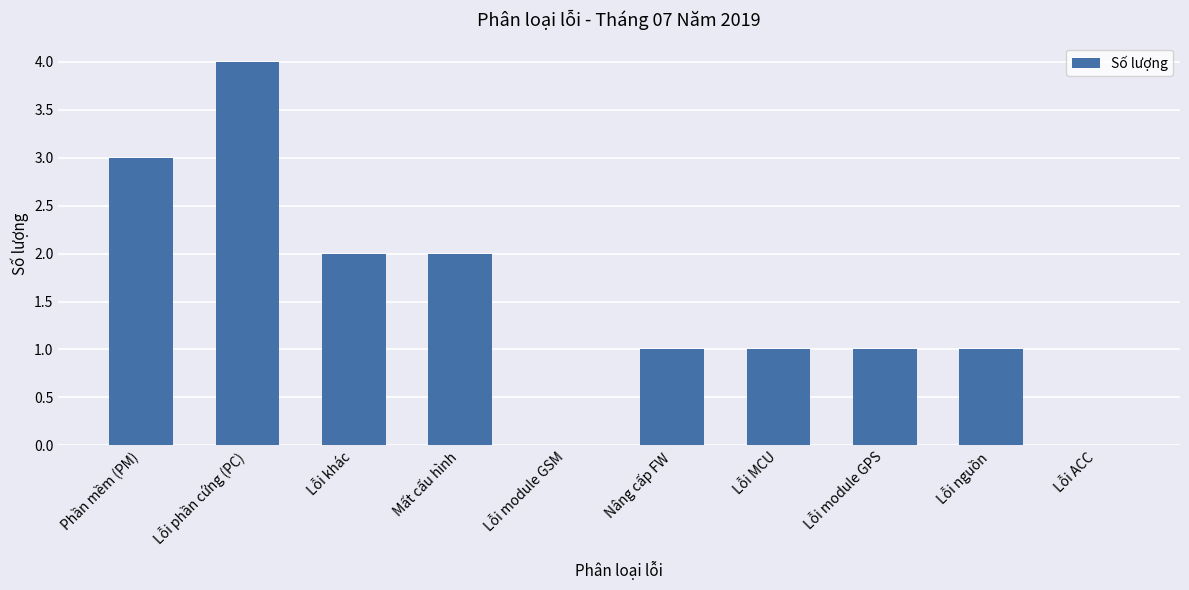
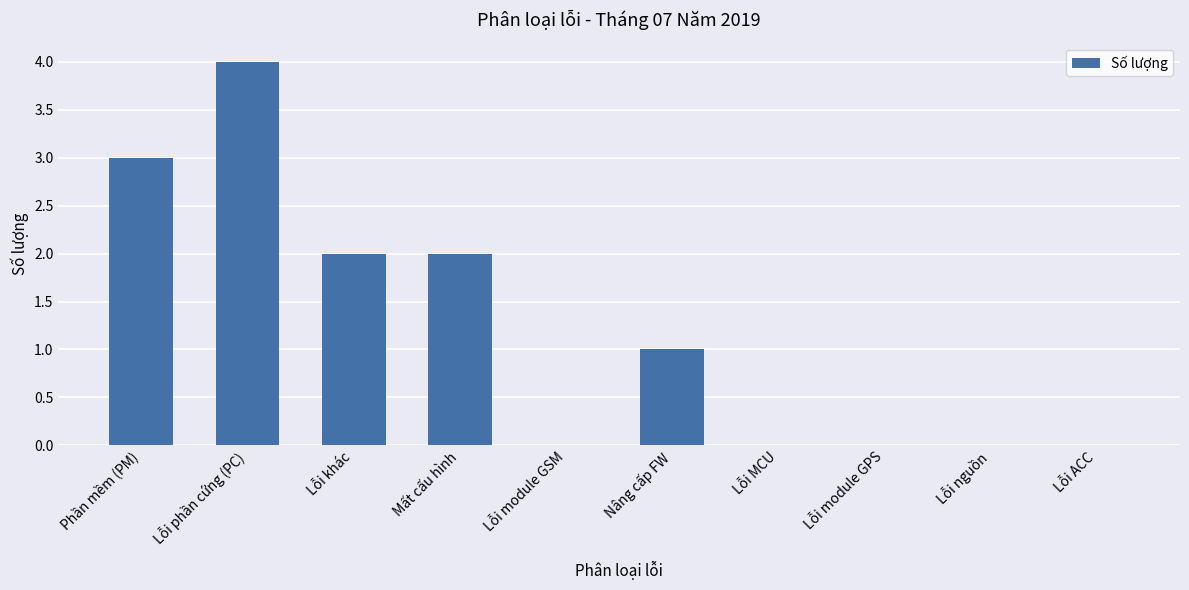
  {
    "Phần mềm (PM)": 3,
    "Lỗi phần cứng (PC)": 4,
    "Lỗi khác": 2,
    "Mất cấu hình": 2,
    "Lỗi module GSM": 0,
    "Nâng cấp FW": 1,
-   "Lỗi MCU": 1,
-   "Lỗi module GPS": 1,
-   "Lỗi nguồn": 1,
+   "Lỗi MCU": 0,
+   "Lỗi module GPS": 0,
+   "Lỗi nguồn": 0,
    "Lỗi ACC": 0
  }
